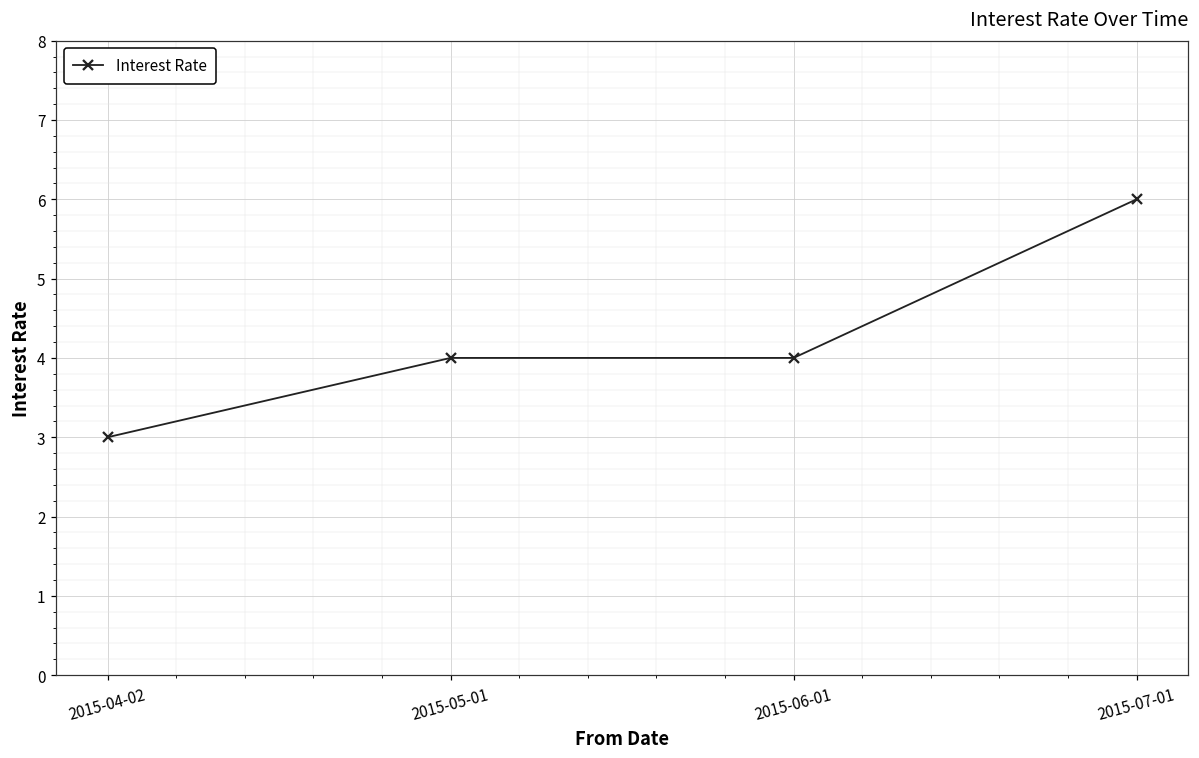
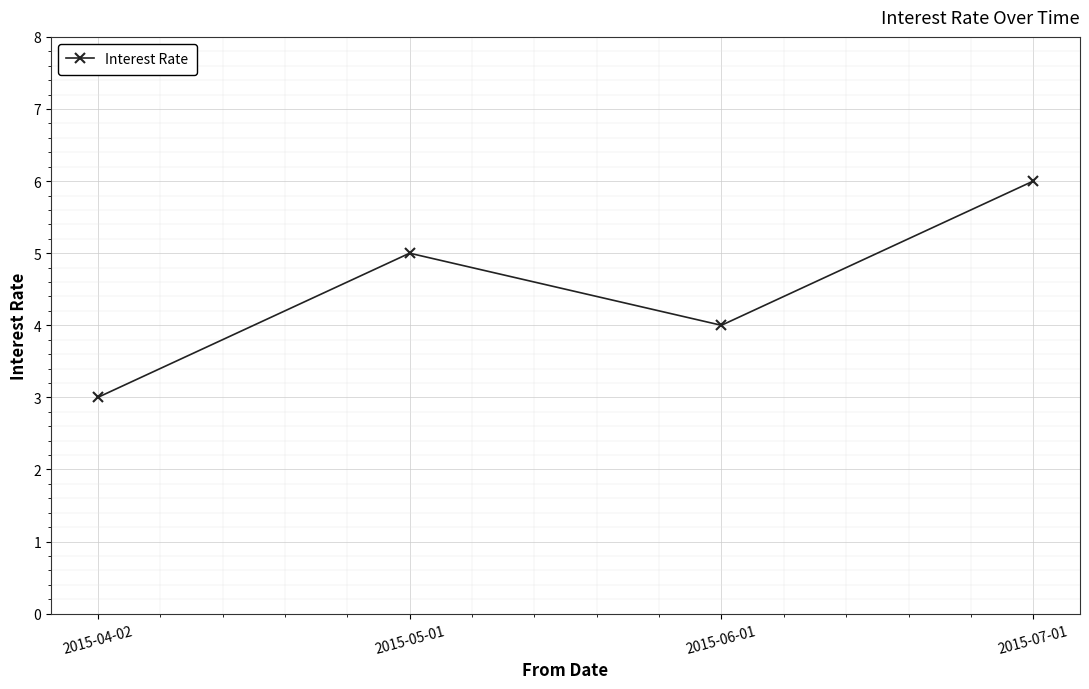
  {
    "2015-04-02": 3,
-   "2015-05-01": 4,
+   "2015-05-01": 5,
    "2015-06-01": 4,
    "2015-07-01": 6
  }
